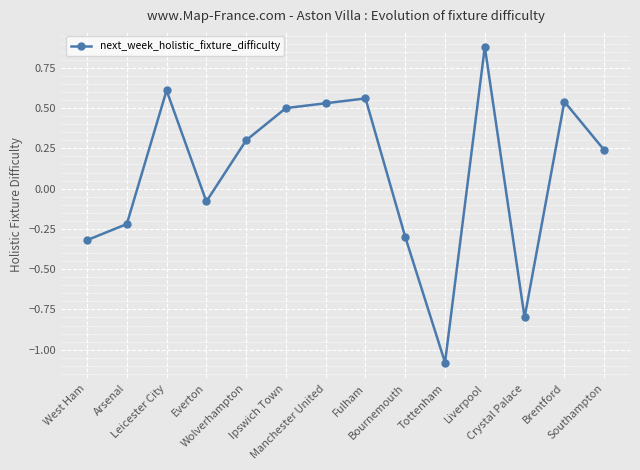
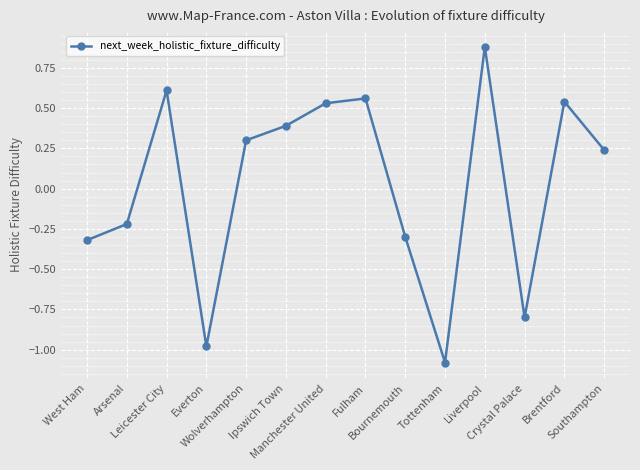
  {
    "West Ham": -0.32,
    "Arsenal": -0.22,
    "Leicester City": 0.61,
-   "Everton": -0.08,
+   "Everton": -0.98,
    "Wolverhampton": 0.30,
-   "Ipswich Town": 0.50,
+   "Ipswich Town": 0.39,
    "Manchester United": 0.53,
    "Fulham": 0.56,
    "Bournemouth": -0.30,
    "Tottenham": -1.08,
    "Liverpool": 0.88,
    "Crystal Palace": -0.80,
    "Brentford": 0.54,
    "Southampton": 0.24
  }
